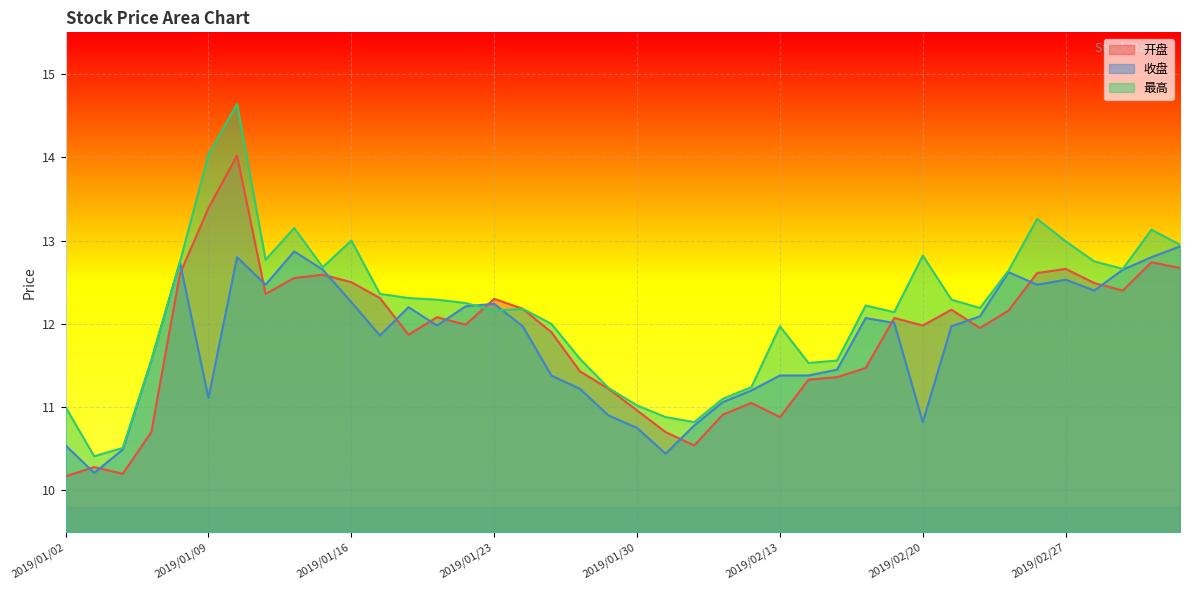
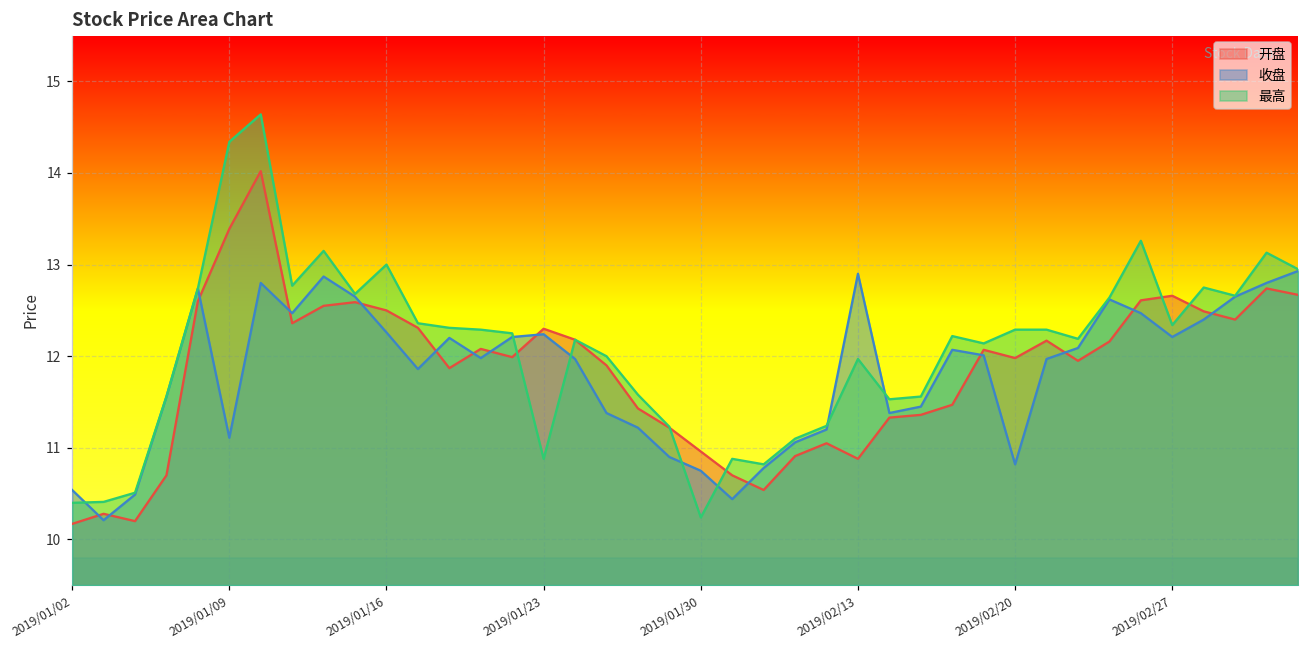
  {
    "开盘": {
      "2019/01/02": 10.2,
      "2019/01/09": 13.4,
      "2019/01/16": 12.5,
      "2019/01/23": 12.3,
      "2019/01/30": 11.0,
      "2019/02/13": 10.9,
      "2019/02/20": 12.0,
      "2019/02/27": 12.7
    },
    "收盘": {
      "2019/01/02": 10.5,
      "2019/01/09": 11.1,
      "2019/01/16": 12.3,
      "2019/01/23": 12.2,
      "2019/01/30": 10.8,
-     "2019/02/13": 11.4,
+     "2019/02/13": 12.9,
      "2019/02/20": 10.8,
-     "2019/02/27": 12.5
+     "2019/02/27": 12.2
    },
    "最高": {
-     "2019/01/02": 11.0,
-     "2019/01/09": 14.0,
+     "2019/01/02": 10.4,
+     "2019/01/09": 14.3,
      "2019/01/16": 13.0,
-     "2019/01/23": 12.2,
-     "2019/01/30": 11.0,
+     "2019/01/23": 10.9,
+     "2019/01/30": 10.2,
      "2019/02/13": 12.0,
-     "2019/02/20": 12.8,
-     "2019/02/27": 13.0
+     "2019/02/20": 12.3,
+     "2019/02/27": 12.3
    }
  }
